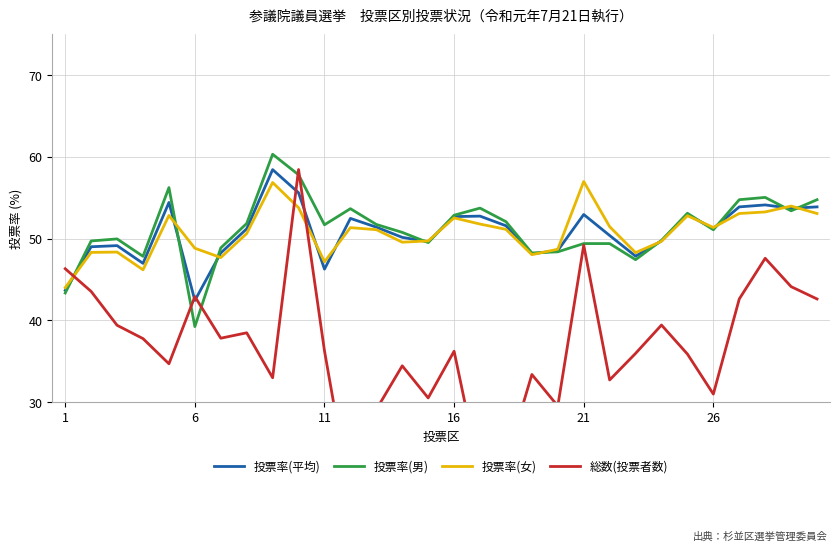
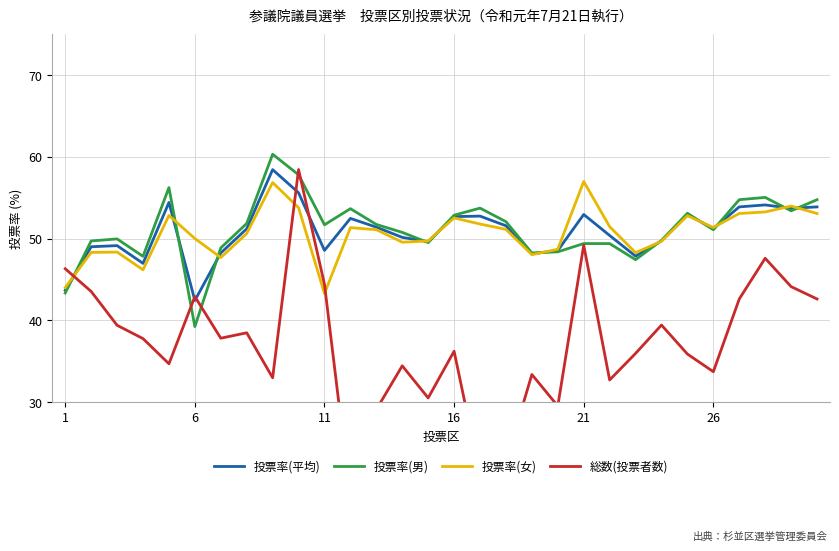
  {
    "投票率(平均)": {
      "1": 44,
      "6": 42,
-     "11": 46,
+     "11": 49,
      "21": 53
    },
    "投票率(男)": {
      "1": 43,
      "6": 39,
      "11": 52
    },
    "投票率(女)": {
      "1": 44,
-     "6": 49,
-     "11": 47,
+     "6": 50,
+     "11": 43,
      "21": 57
    },
    "総数(投票者数)": {
      "1": 46,
      "6": 43,
-     "11": 36,
+     "11": 44,
      "16": 36,
-     "26": 31
+     "26": 34
    }
  }
